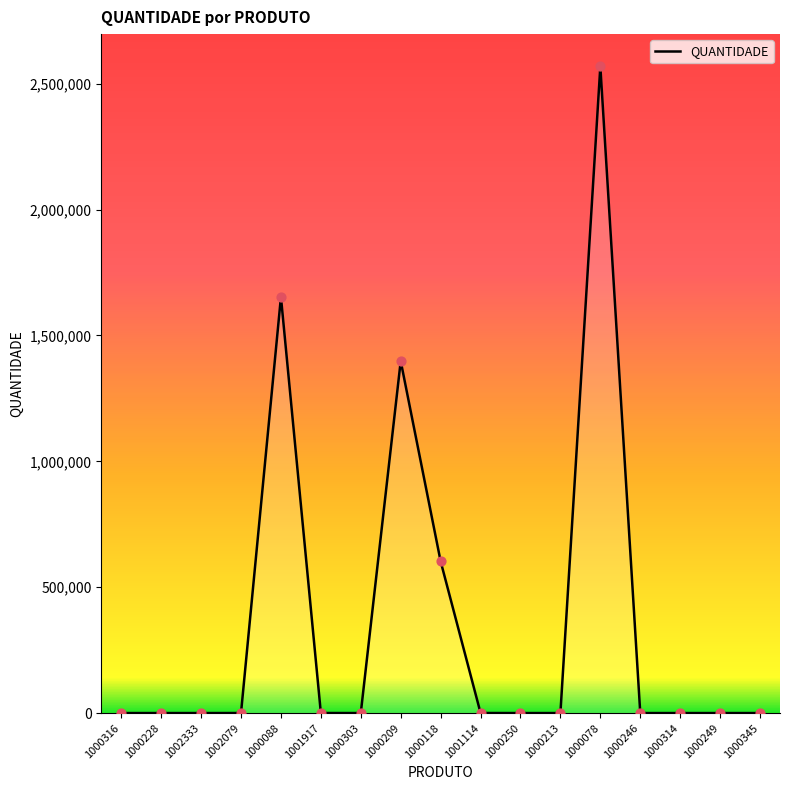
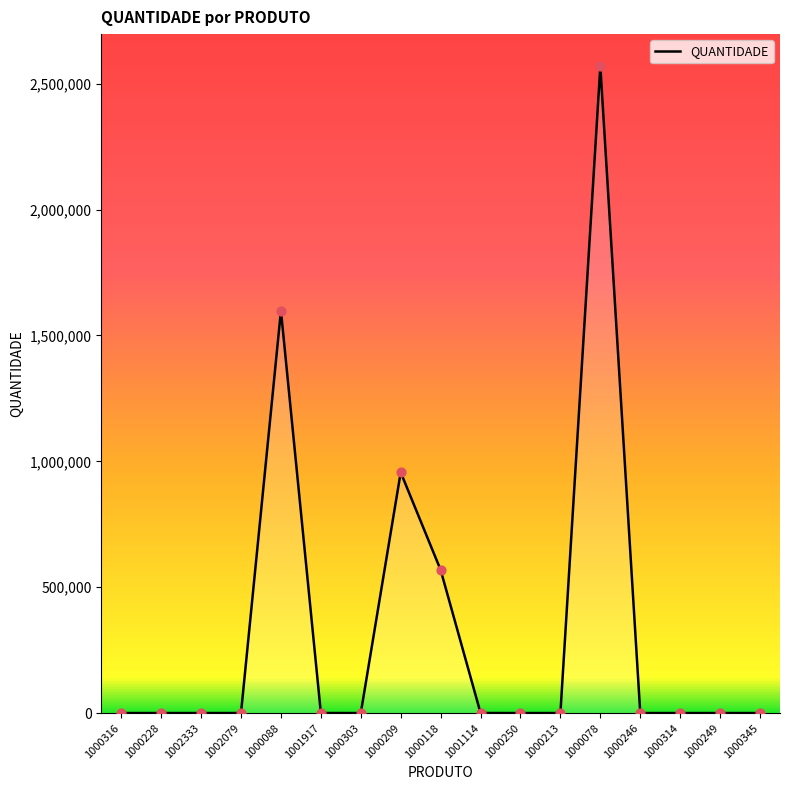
  {
    "1000316": "0",
    "1000228": "0",
    "1002333": "0",
    "1002079": "0",
-   "1000088": "1,650,000",
+   "1000088": "1,600,000",
    "1001917": "0",
    "1000303": "0",
-   "1000209": "1,400,000",
-   "1000118": "600,000",
+   "1000209": "960,000",
+   "1000118": "570,000",
    "1001114": "0",
    "1000250": "0",
    "1000213": "0",
    "1000078": "2,570,000",
    "1000246": "0",
    "1000314": "0",
    "1000249": "0",
    "1000345": "0"
  }
